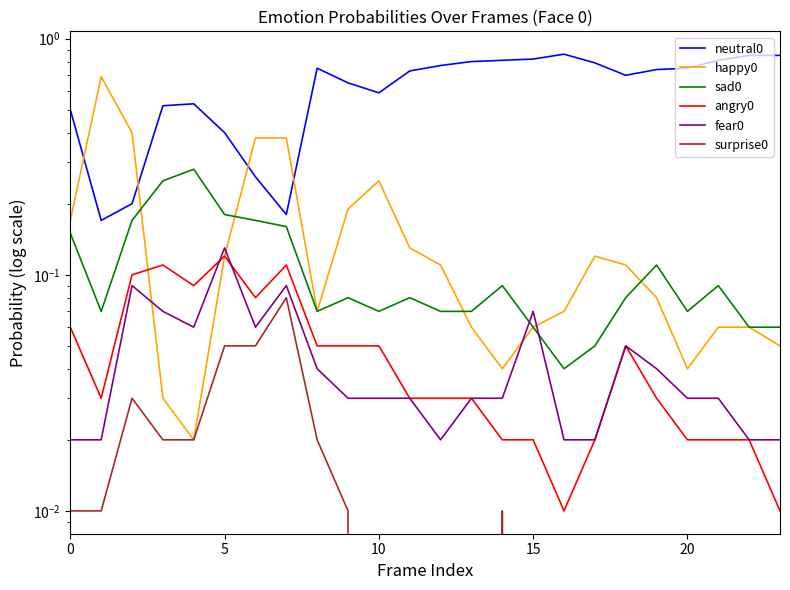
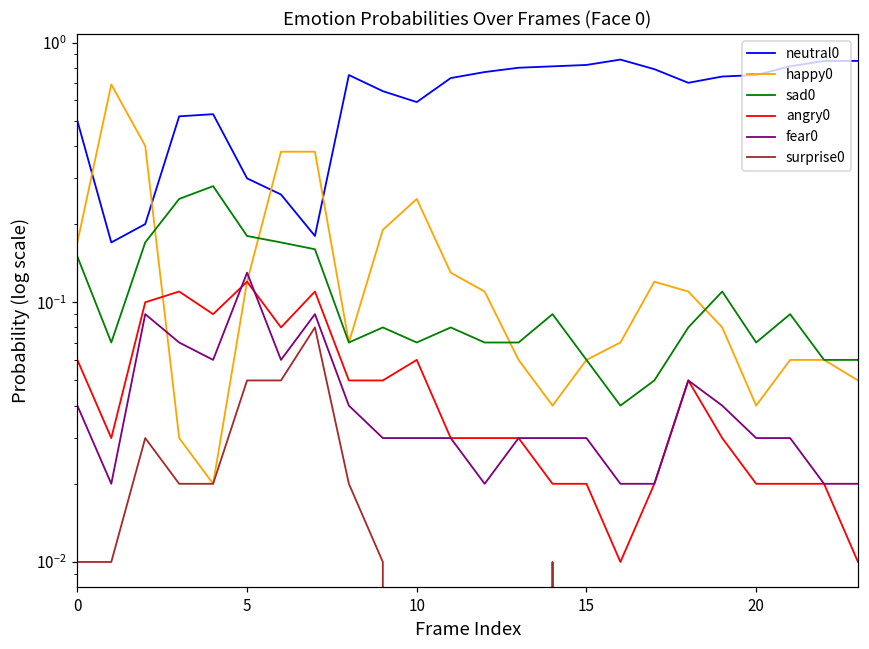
  {
    "neutral0": {
      "0": 0.5,
-     "5": 0.4,
+     "5": 0.3,
      "10": 0.6,
      "15": 0.82
    },
    "happy0": {
      "0": 0.17,
      "10": 0.25,
      "20": 0.04
    },
    "sad0": {
      "0": 0.15,
      "5": 0.18,
      "10": 0.07,
      "20": 0.07
    },
    "angry0": {
      "0": 0.06,
-     "10": 0.05,
+     "10": 0.06,
      "15": 0.02,
      "20": 0.02
    },
    "fear0": {
-     "0": 0.02,
+     "0": 0.04,
      "5": 0.13,
      "10": 0.03,
-     "15": 0.07,
+     "15": 0.03,
      "20": 0.03
    },
    "surprise0": {
      "0": 0.01,
      "5": 0.05
    }
  }
